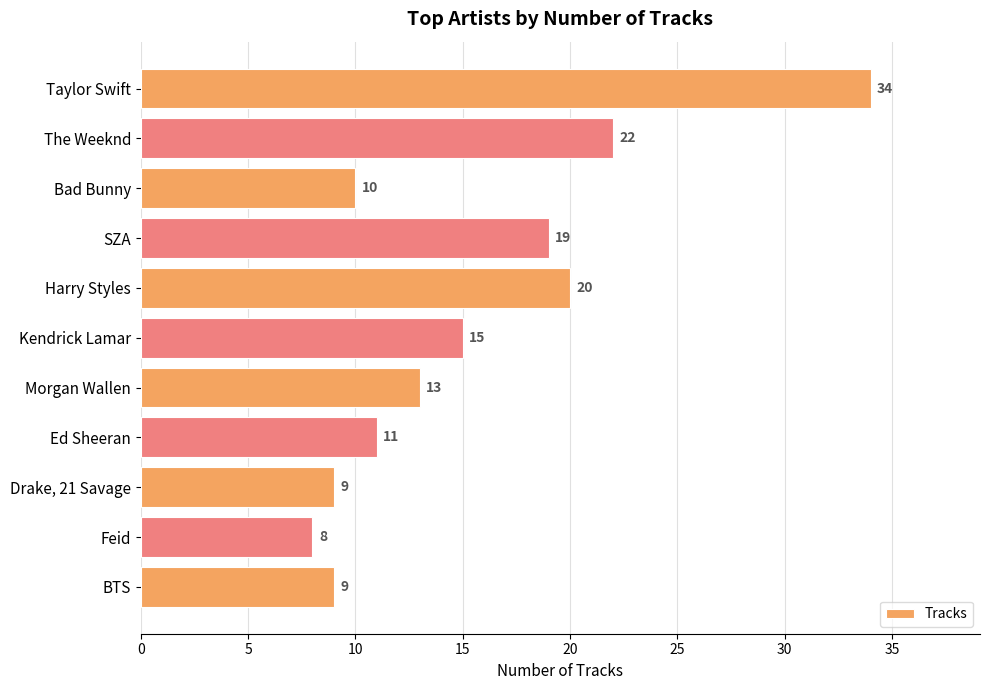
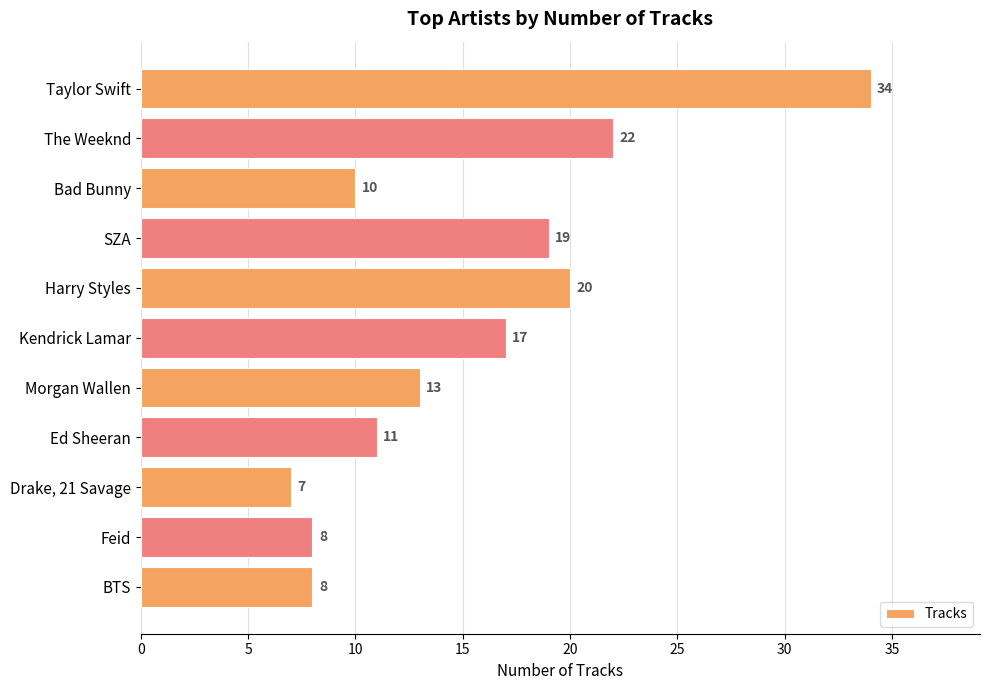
  {
    "Taylor Swift": 34,
    "The Weeknd": 22,
    "Bad Bunny": 10,
    "SZA": 19,
    "Harry Styles": 20,
-   "Kendrick Lamar": 15,
+   "Kendrick Lamar": 17,
    "Morgan Wallen": 13,
    "Ed Sheeran": 11,
-   "Drake, 21 Savage": 9,
+   "Drake, 21 Savage": 7,
    "Feid": 8,
-   "BTS": 9
+   "BTS": 8
  }
